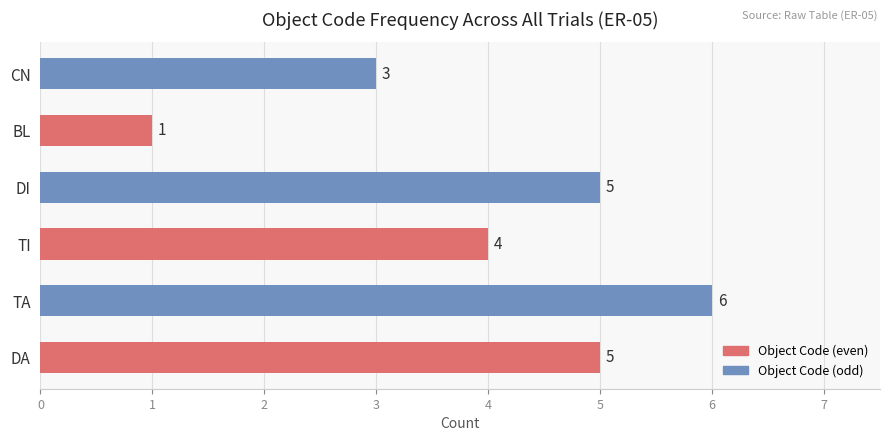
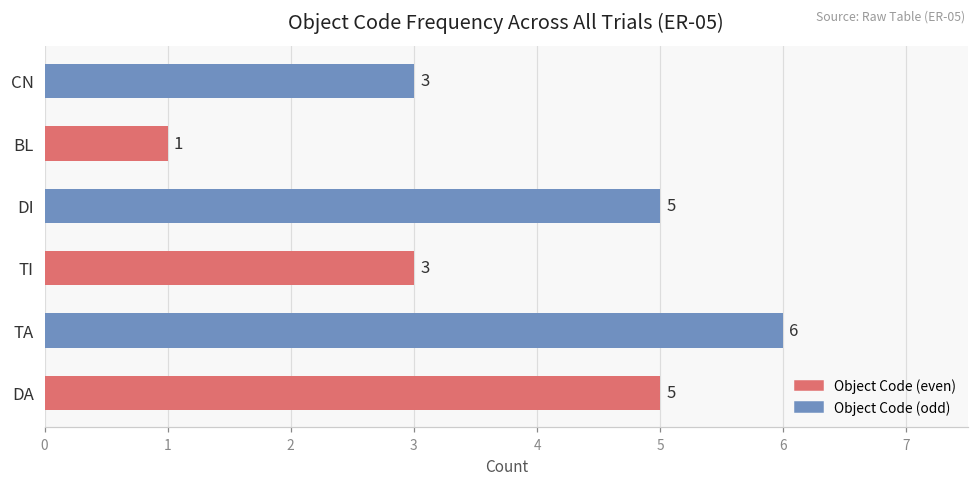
  {
    "CN": 3,
    "BL": 1,
    "DI": 5,
-   "TI": 4,
+   "TI": 3,
    "TA": 6,
    "DA": 5
  }
